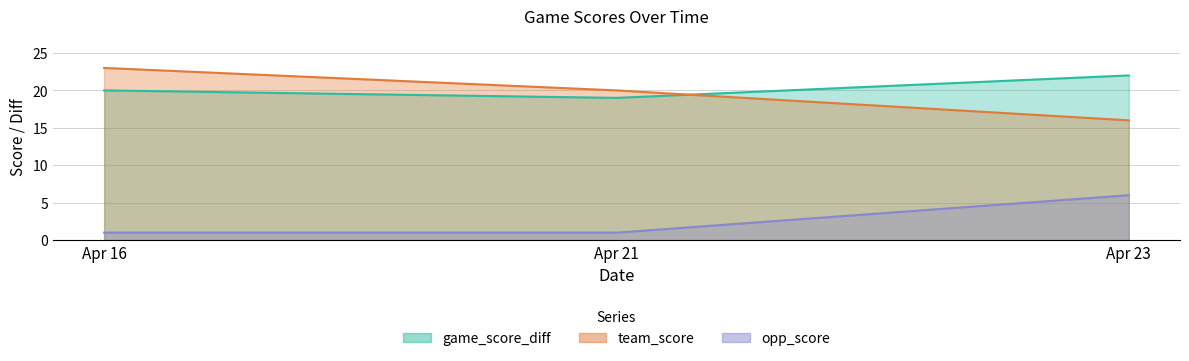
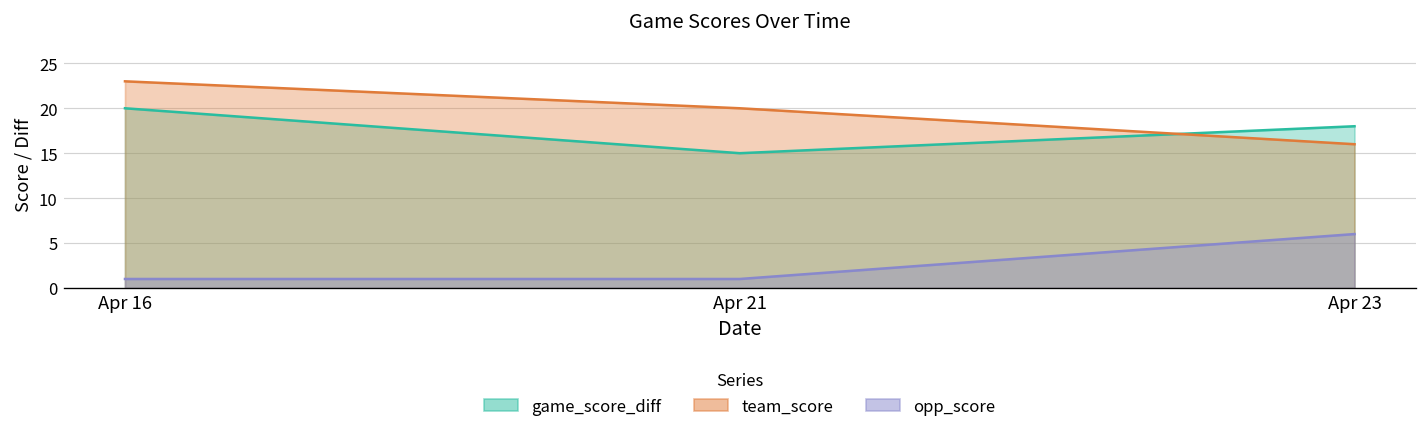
  {
    "game_score_diff": {
      "Apr 16": 20,
-     "Apr 21": 19,
-     "Apr 23": 22
+     "Apr 21": 15,
+     "Apr 23": 18
    },
    "team_score": {
      "Apr 16": 23,
      "Apr 21": 20,
      "Apr 23": 16
    },
    "opp_score": {
      "Apr 16": 1,
      "Apr 21": 1,
      "Apr 23": 6
    }
  }
